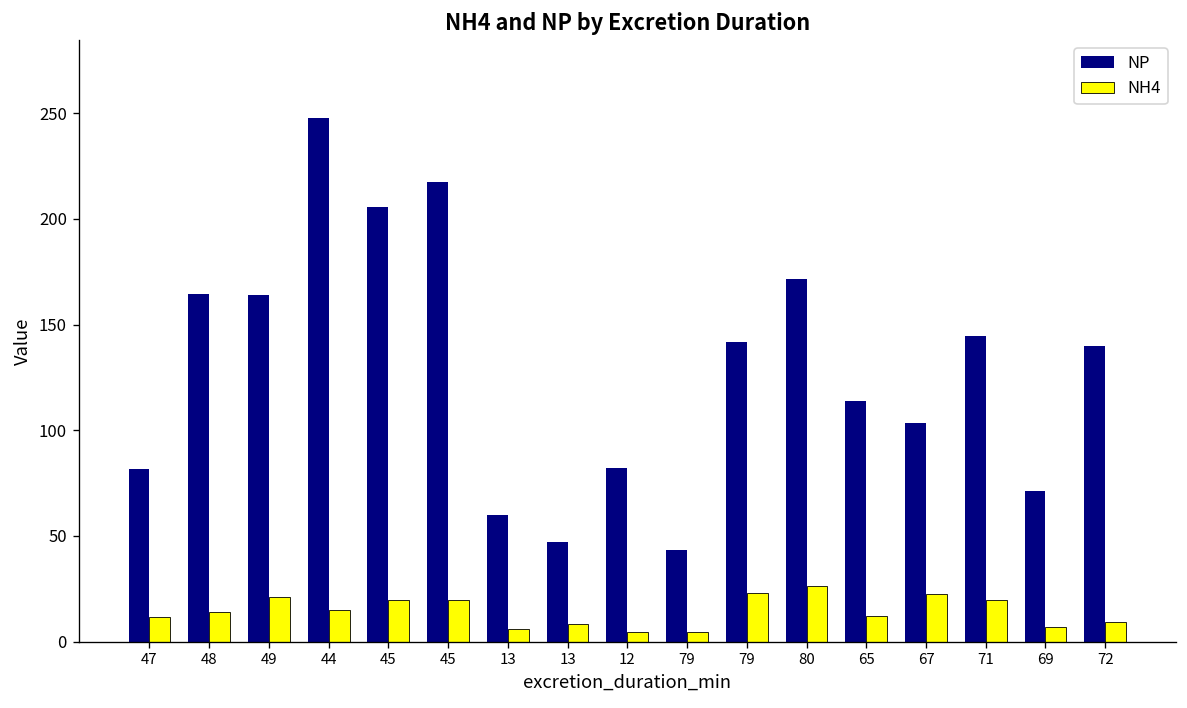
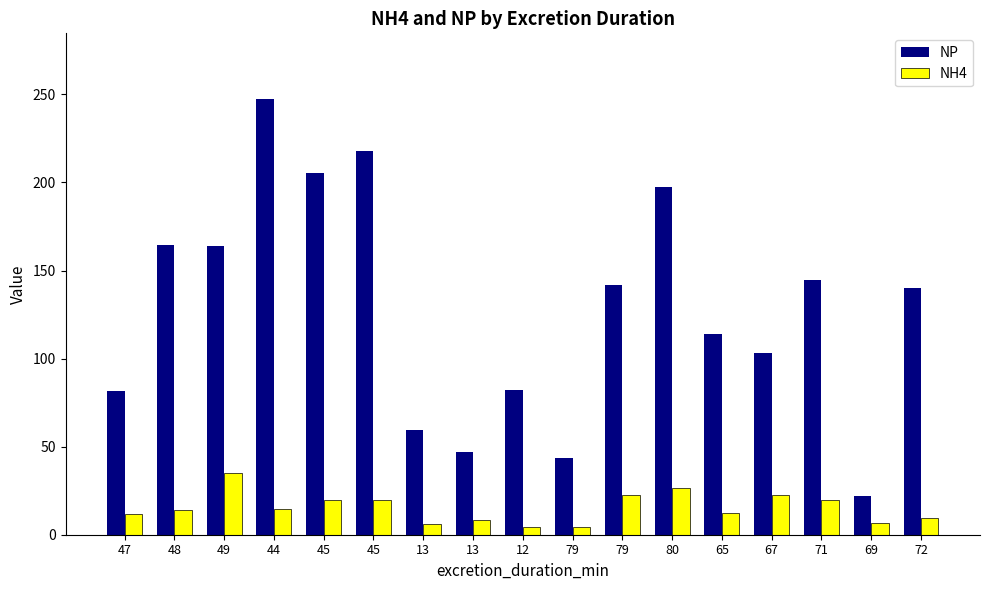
  {
    "NP": {
      "47": 82,
      "48": 165,
      "49": 164,
      "44": 248,
      "12": 82,
-     "80": 172,
+     "80": 197,
      "65": 114,
      "67": 103,
      "71": 145,
-     "69": 71,
+     "69": 22,
      "72": 140
    },
    "NH4": {
      "47": 12,
      "48": 14,
-     "49": 21,
+     "49": 35,
      "44": 15,
      "12": 5,
      "80": 26,
      "65": 12,
      "67": 23,
      "71": 20,
      "69": 7,
      "72": 9
    }
  }
